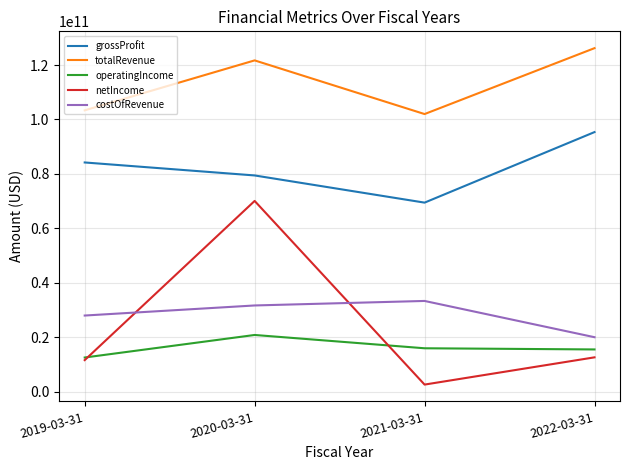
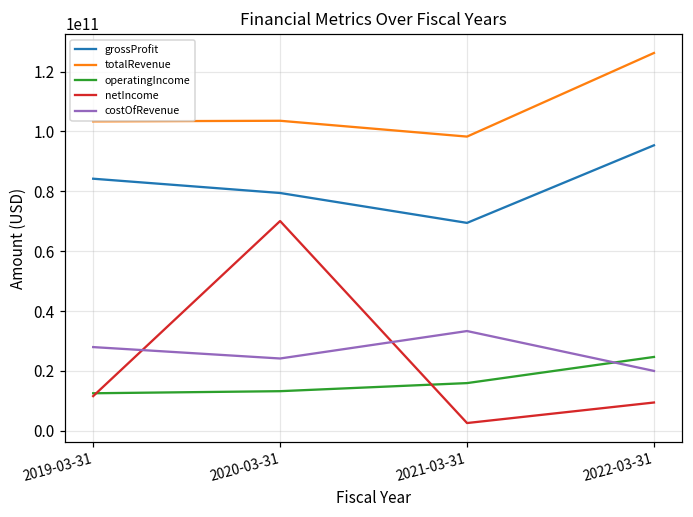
  {
    "grossProfit": {
      "2019-03-31": 84000000000,
      "2020-03-31": 79000000000,
      "2021-03-31": 69000000000,
      "2022-03-31": 95000000000
    },
    "totalRevenue": {
-     "2020-03-31": 122000000000,
-     "2021-03-31": 102000000000,
+     "2020-03-31": 104000000000,
+     "2021-03-31": 98000000000,
      "2022-03-31": 126000000000
    },
    "operatingIncome": {
      "2019-03-31": 13000000000,
-     "2020-03-31": 21000000000,
+     "2020-03-31": 13000000000,
      "2021-03-31": 16000000000,
-     "2022-03-31": 15000000000
+     "2022-03-31": 25000000000
    },
    "netIncome": {
      "2019-03-31": 12000000000,
      "2020-03-31": 70000000000,
      "2021-03-31": 3000000000,
-     "2022-03-31": 13000000000
+     "2022-03-31": 9000000000
    },
    "costOfRevenue": {
      "2019-03-31": 28000000000,
-     "2020-03-31": 32000000000,
+     "2020-03-31": 24000000000,
      "2021-03-31": 33000000000,
      "2022-03-31": 20000000000
    }
  }
